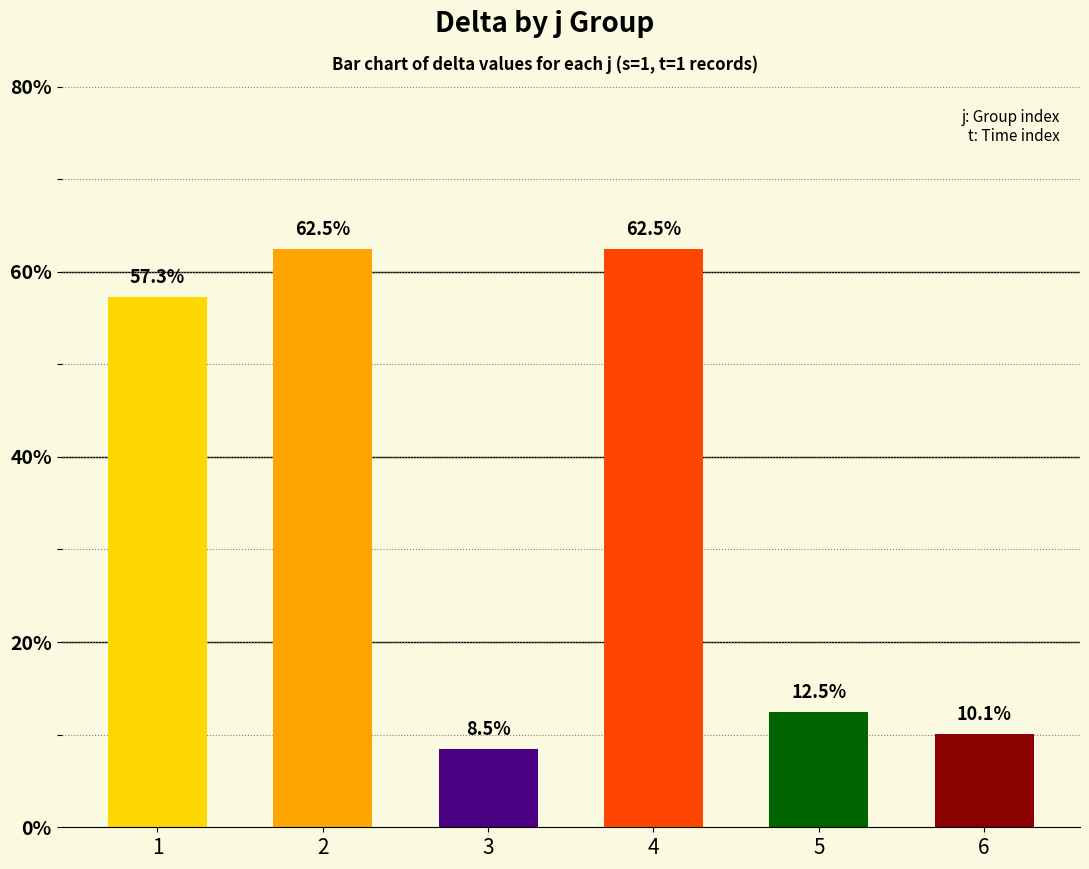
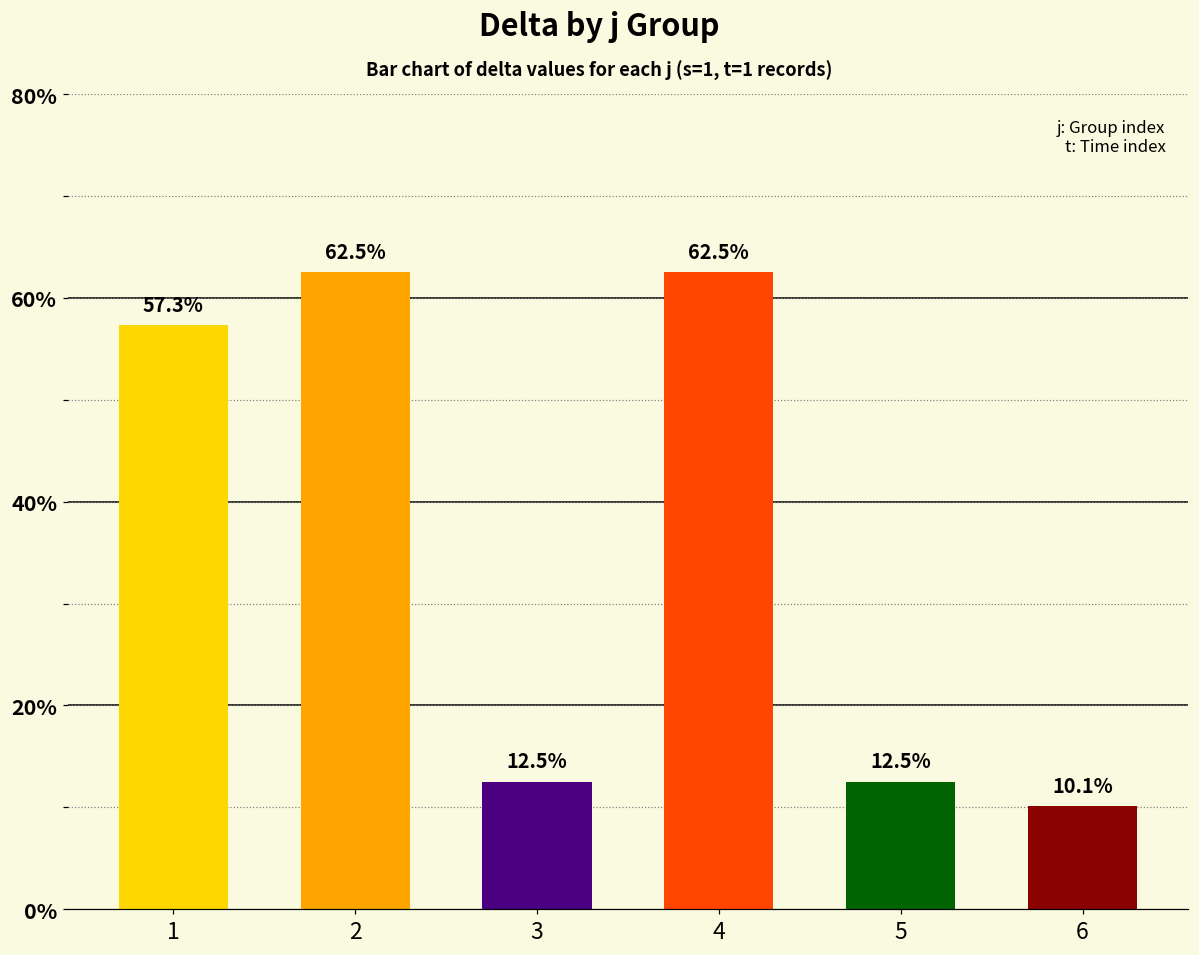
  {
    "1": "57.3%",
    "2": "62.5%",
-   "3": "8.5%",
+   "3": "12.5%",
    "4": "62.5%",
    "5": "12.5%",
    "6": "10.1%"
  }
